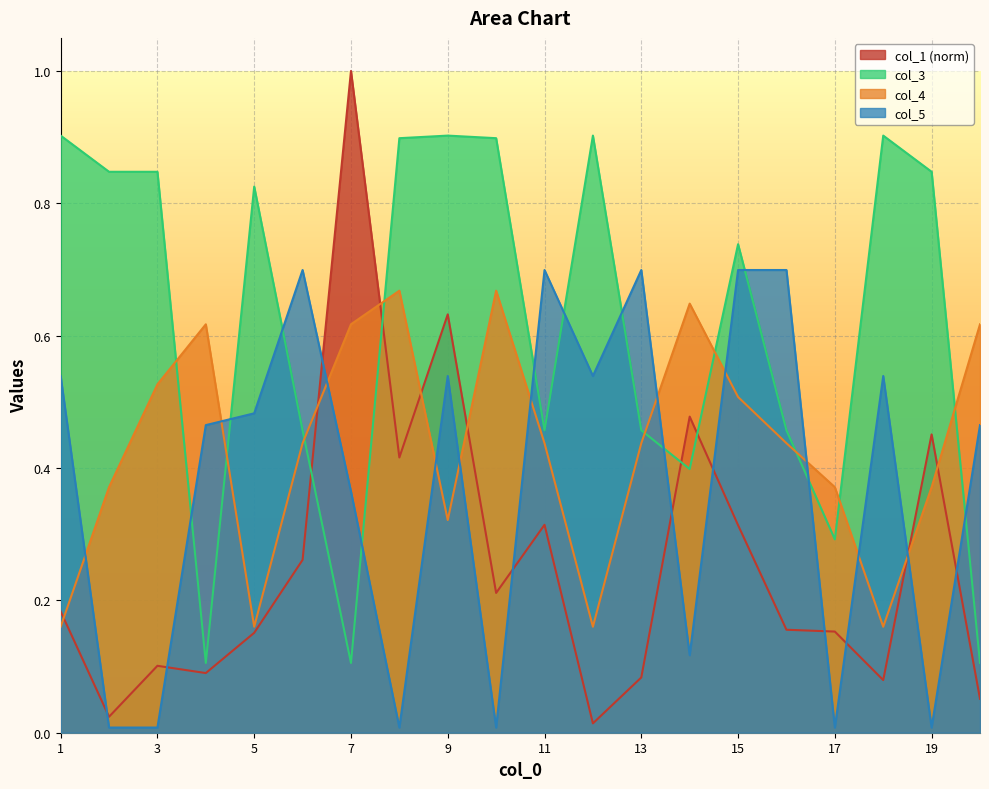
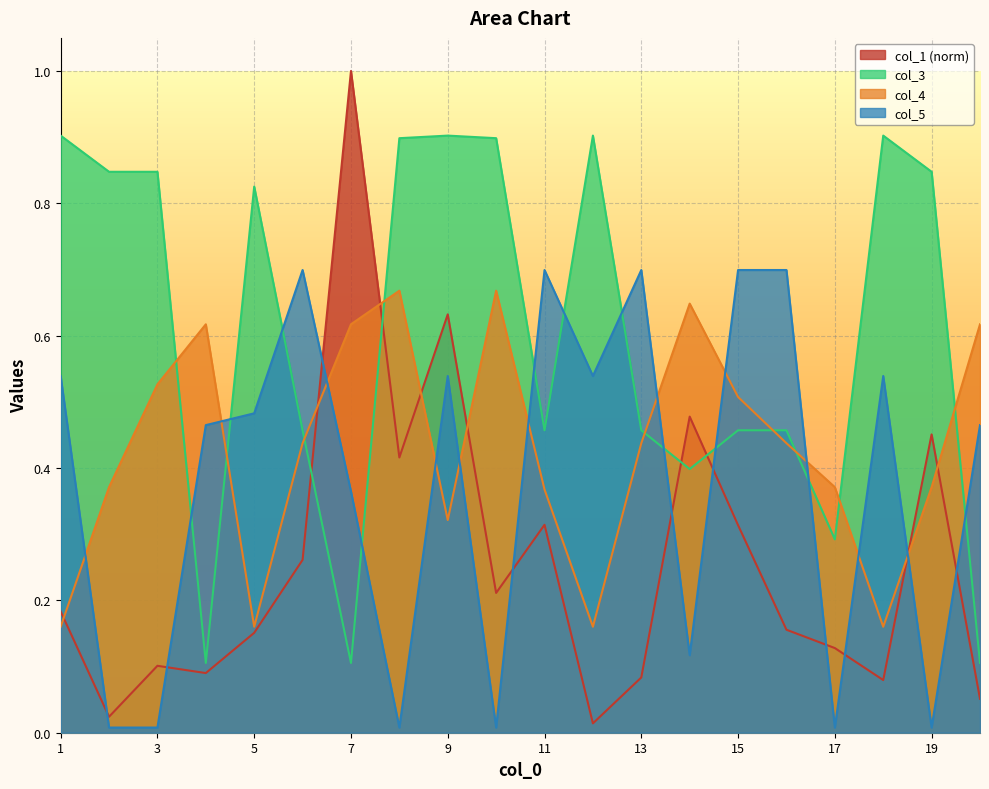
  {
    "col_1 (norm)": {
      "1": 0.18,
      "3": 0.10,
      "5": 0.15,
      "7": 1.00,
      "9": 0.63,
      "11": 0.31,
      "13": 0.08,
      "15": 0.31,
-     "17": 0.15,
+     "17": 0.13,
      "19": 0.45
    },
    "col_3": {
      "1": 0.90,
      "3": 0.85,
      "5": 0.83,
      "7": 0.11,
      "9": 0.90,
      "11": 0.46,
      "13": 0.46,
-     "15": 0.74,
+     "15": 0.46,
      "17": 0.29,
      "19": 0.85
    },
    "col_4": {
      "1": 0.16,
      "3": 0.53,
      "5": 0.16,
      "7": 0.62,
      "9": 0.32,
-     "11": 0.44,
+     "11": 0.37,
      "13": 0.44,
      "15": 0.51,
      "17": 0.37,
      "19": 0.37
    },
    "col_5": {
      "1": 0.54,
      "3": 0.01,
      "5": 0.48,
      "7": 0.36,
      "9": 0.54,
      "11": 0.70,
      "13": 0.70,
      "15": 0.70,
      "17": 0.01,
      "19": 0.01
    }
  }
